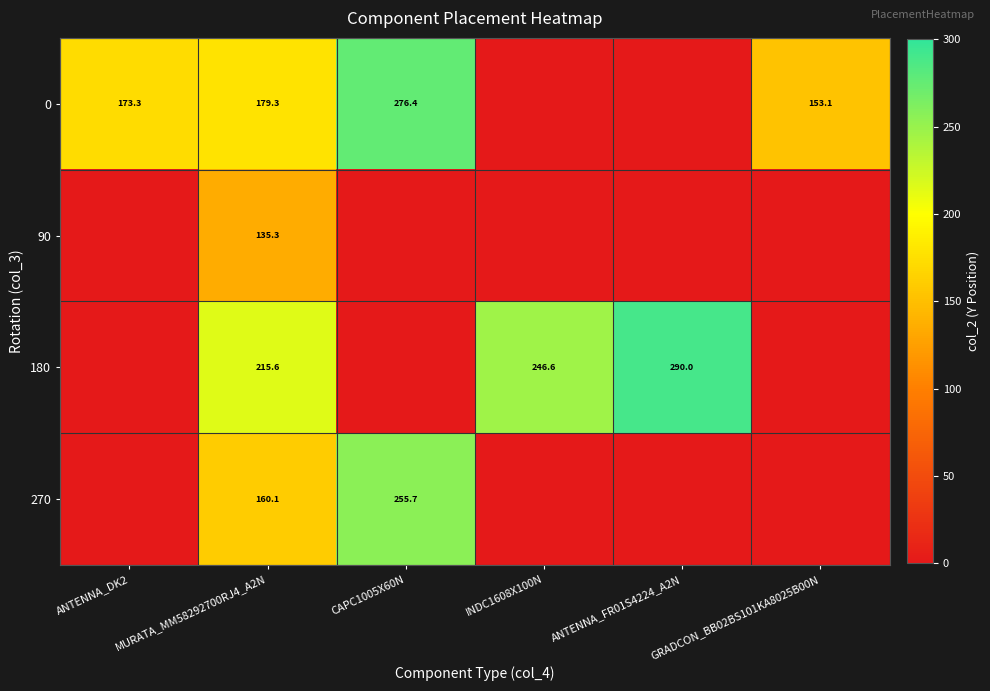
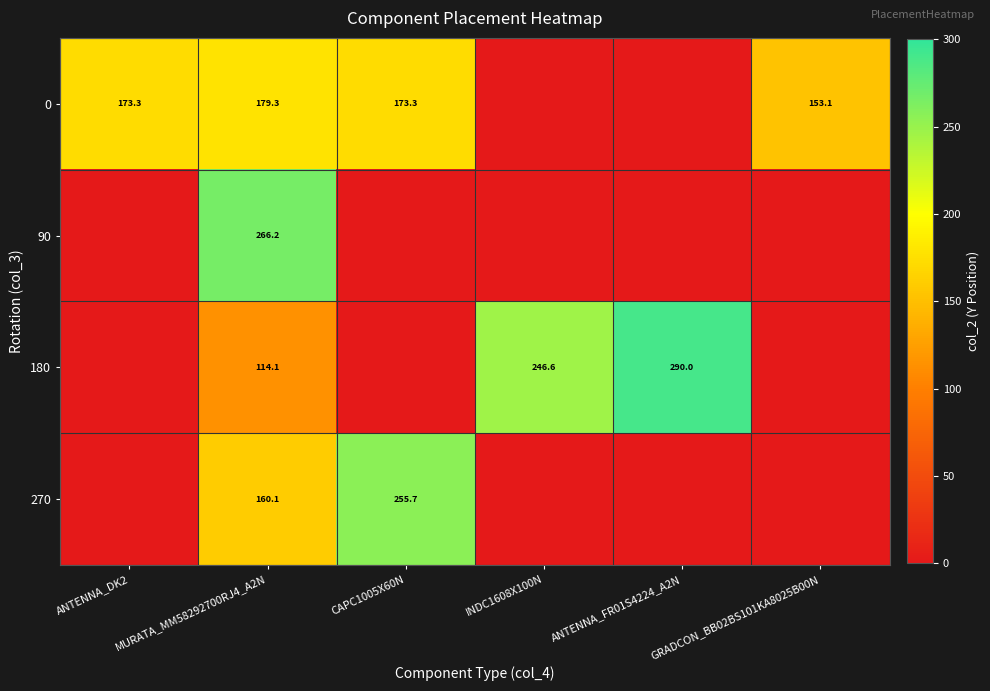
  {
    "0": {
      "ANTENNA_DK2": 173.3,
      "MURATA_MM58292700RJ4_A2N": 179.3,
-     "CAPC1005X60N": 276.4,
+     "CAPC1005X60N": 173.3,
      "GRADCON_BB02BS101KA8025B00N": 153.1
    },
    "90": {
-     "MURATA_MM58292700RJ4_A2N": 135.3
+     "MURATA_MM58292700RJ4_A2N": 266.2
    },
    "180": {
-     "MURATA_MM58292700RJ4_A2N": 215.6,
+     "MURATA_MM58292700RJ4_A2N": 114.1,
      "INDC1608X100N": 246.6,
      "ANTENNA_FR01S4224_A2N": 290.0
    },
    "270": {
      "MURATA_MM58292700RJ4_A2N": 160.1,
      "CAPC1005X60N": 255.7
    }
  }
